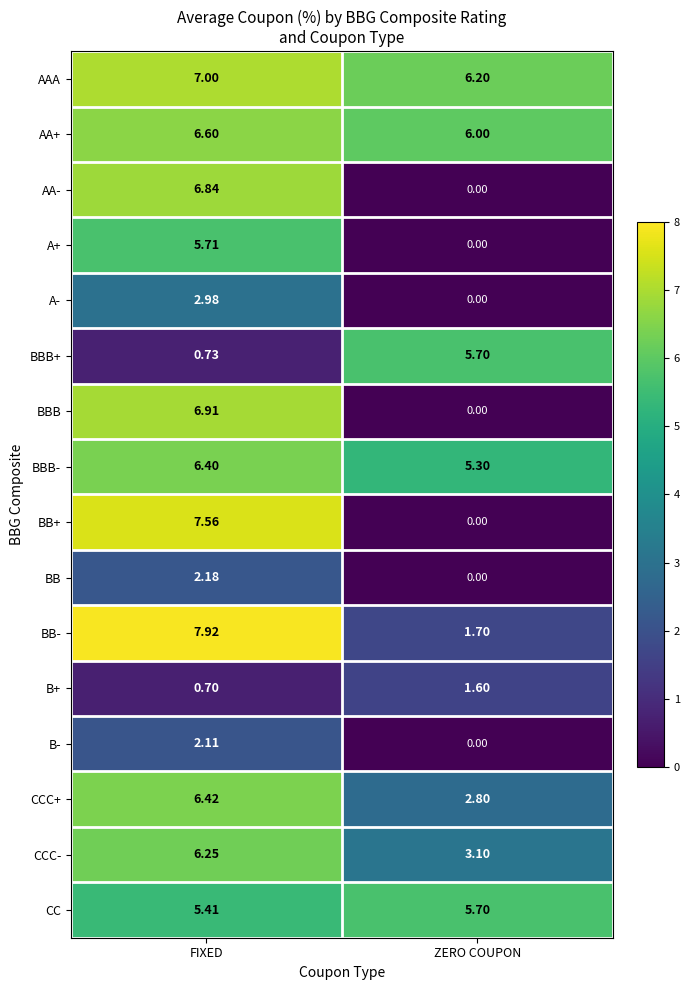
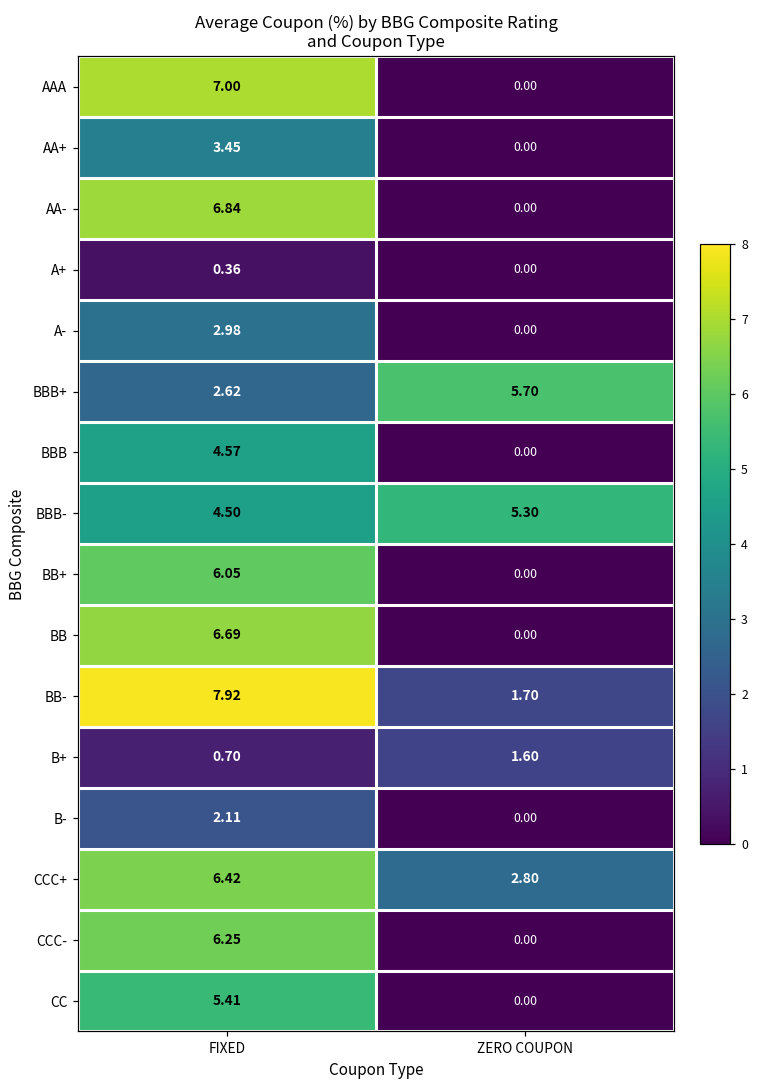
  {
    "AAA": {
      "FIXED": 7.00,
-     "ZERO COUPON": 6.20
+     "ZERO COUPON": 0.00
    },
    "AA+": {
-     "FIXED": 6.60,
-     "ZERO COUPON": 6.00
+     "FIXED": 3.45,
+     "ZERO COUPON": 0.00
    },
    "AA-": {
      "FIXED": 6.84,
      "ZERO COUPON": 0.00
    },
    "A+": {
-     "FIXED": 5.71,
+     "FIXED": 0.36,
      "ZERO COUPON": 0.00
    },
    "A-": {
      "FIXED": 2.98,
      "ZERO COUPON": 0.00
    },
    "BBB+": {
-     "FIXED": 0.73,
+     "FIXED": 2.62,
      "ZERO COUPON": 5.70
    },
    "BBB": {
-     "FIXED": 6.91,
+     "FIXED": 4.57,
      "ZERO COUPON": 0.00
    },
    "BBB-": {
-     "FIXED": 6.40,
+     "FIXED": 4.50,
      "ZERO COUPON": 5.30
    },
    "BB+": {
-     "FIXED": 7.56,
+     "FIXED": 6.05,
      "ZERO COUPON": 0.00
    },
    "BB": {
-     "FIXED": 2.18,
+     "FIXED": 6.69,
      "ZERO COUPON": 0.00
    },
    "BB-": {
      "FIXED": 7.92,
      "ZERO COUPON": 1.70
    },
    "B+": {
      "FIXED": 0.70,
      "ZERO COUPON": 1.60
    },
    "B-": {
      "FIXED": 2.11,
      "ZERO COUPON": 0.00
    },
    "CCC+": {
      "FIXED": 6.42,
      "ZERO COUPON": 2.80
    },
    "CCC-": {
      "FIXED": 6.25,
-     "ZERO COUPON": 3.10
+     "ZERO COUPON": 0.00
    },
    "CC": {
      "FIXED": 5.41,
-     "ZERO COUPON": 5.70
+     "ZERO COUPON": 0.00
    }
  }
